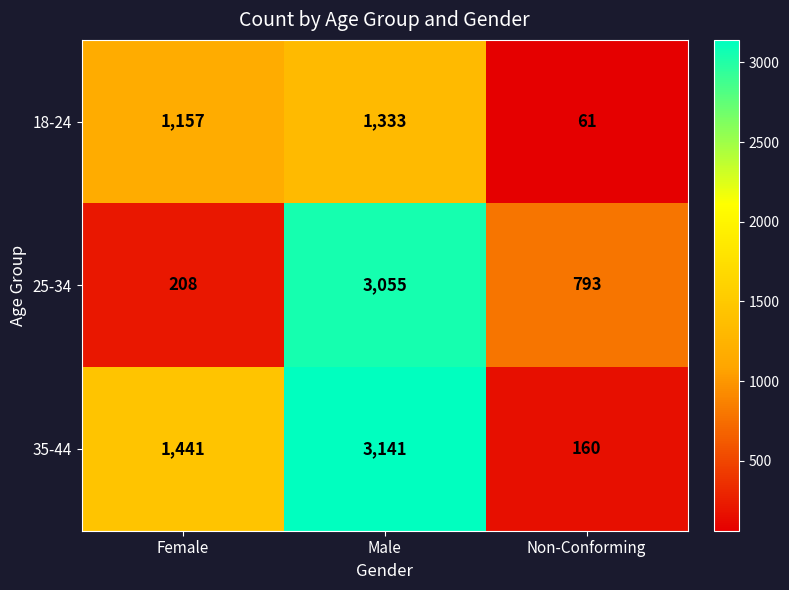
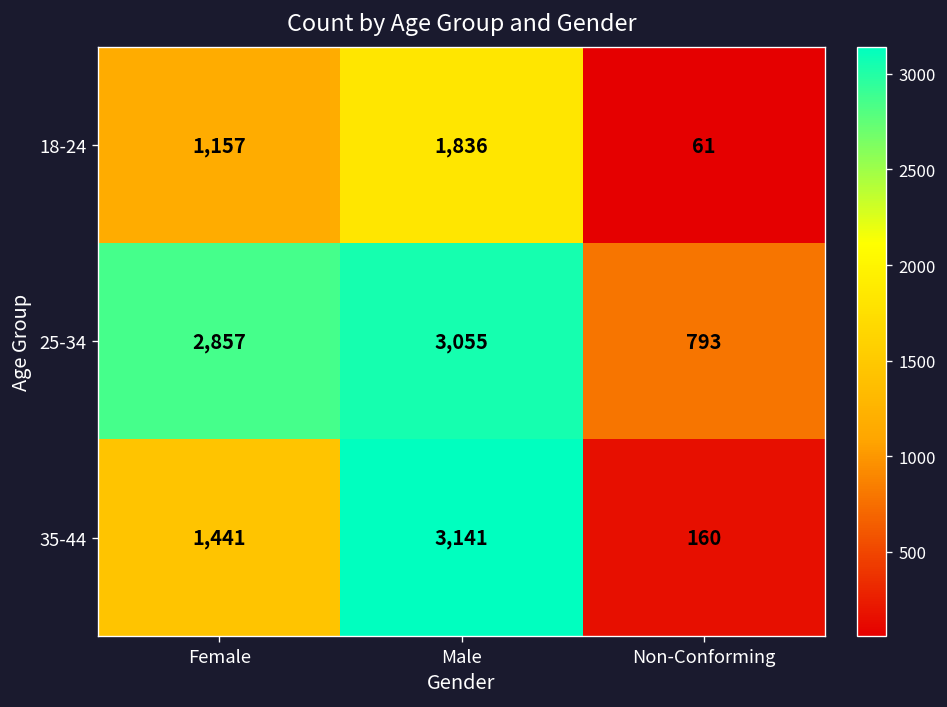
  {
    "18-24": {
      "Female": "1,157",
-     "Male": "1,333",
+     "Male": "1,836",
      "Non-Conforming": "61"
    },
    "25-34": {
-     "Female": "208",
+     "Female": "2,857",
      "Male": "3,055",
      "Non-Conforming": "793"
    },
    "35-44": {
      "Female": "1,441",
      "Male": "3,141",
      "Non-Conforming": "160"
    }
  }
